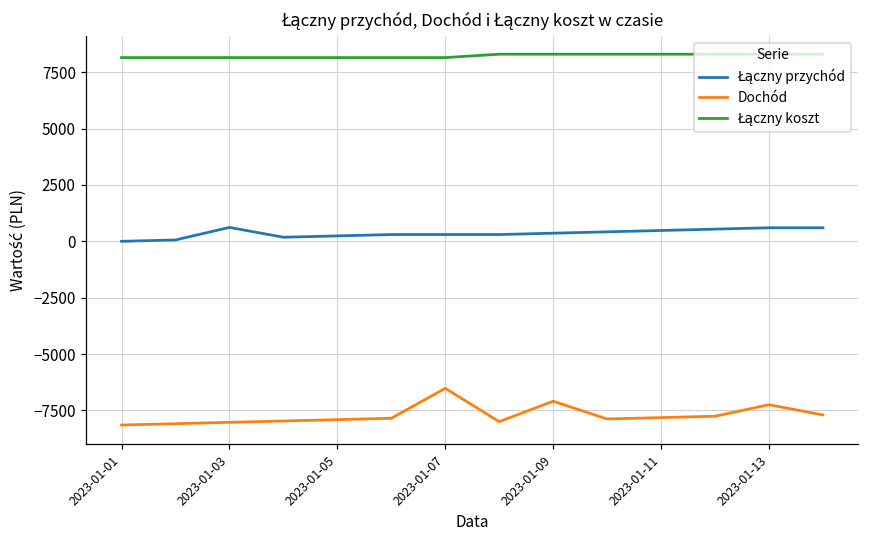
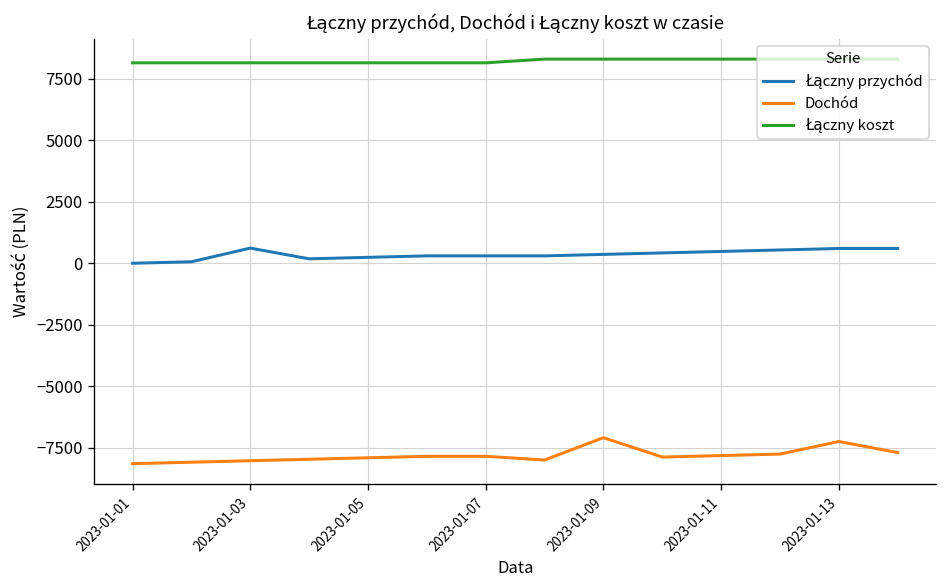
  {
    "Łączny przychód": {
      "2023-01-01": 0,
      "2023-01-03": 600,
      "2023-01-05": 200,
      "2023-01-07": 300,
      "2023-01-09": 400,
      "2023-01-11": 500,
      "2023-01-13": 600
    },
    "Dochód": {
      "2023-01-01": -8200,
      "2023-01-03": -8000,
      "2023-01-05": -7900,
-     "2023-01-07": -6500,
+     "2023-01-07": -7900,
      "2023-01-09": -7100,
      "2023-01-11": -7800,
      "2023-01-13": -7200
    },
    "Łączny koszt": {
      "2023-01-01": 8200,
      "2023-01-03": 8200,
      "2023-01-05": 8200,
      "2023-01-07": 8200,
      "2023-01-09": 8300,
      "2023-01-11": 8300
    }
  }
